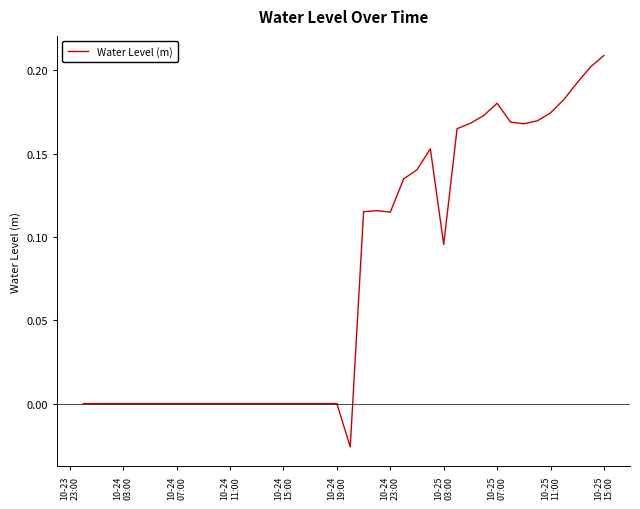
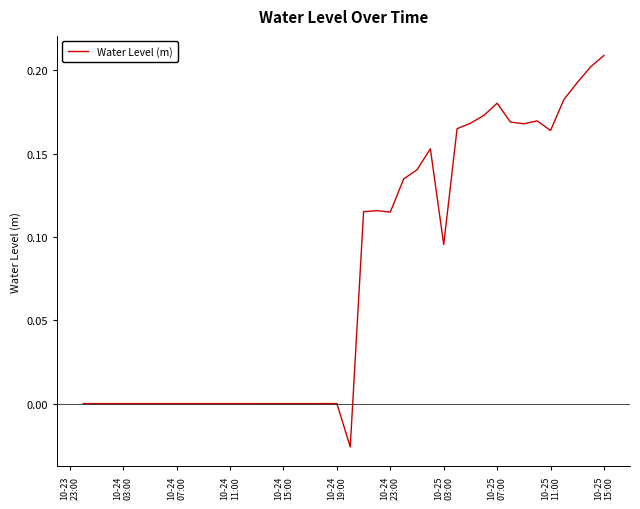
  {
    "10-24 03:00": 0.000,
    "10-24 07:00": 0.000,
    "10-24 11:00": 0.000,
    "10-24 15:00": 0.000,
    "10-24 19:00": 0.000,
    "10-24 23:00": 0.115,
    "10-25 03:00": 0.095,
    "10-25 07:00": 0.180,
-   "10-25 11:00": 0.174,
+   "10-25 11:00": 0.164,
    "10-25 15:00": 0.209
  }
